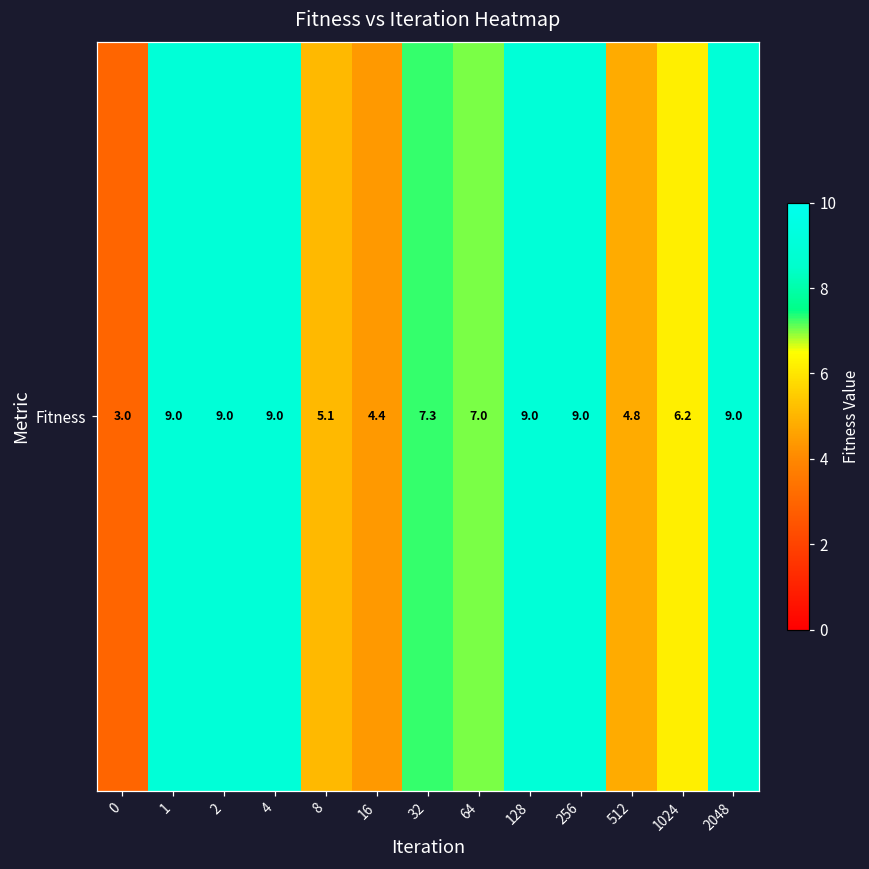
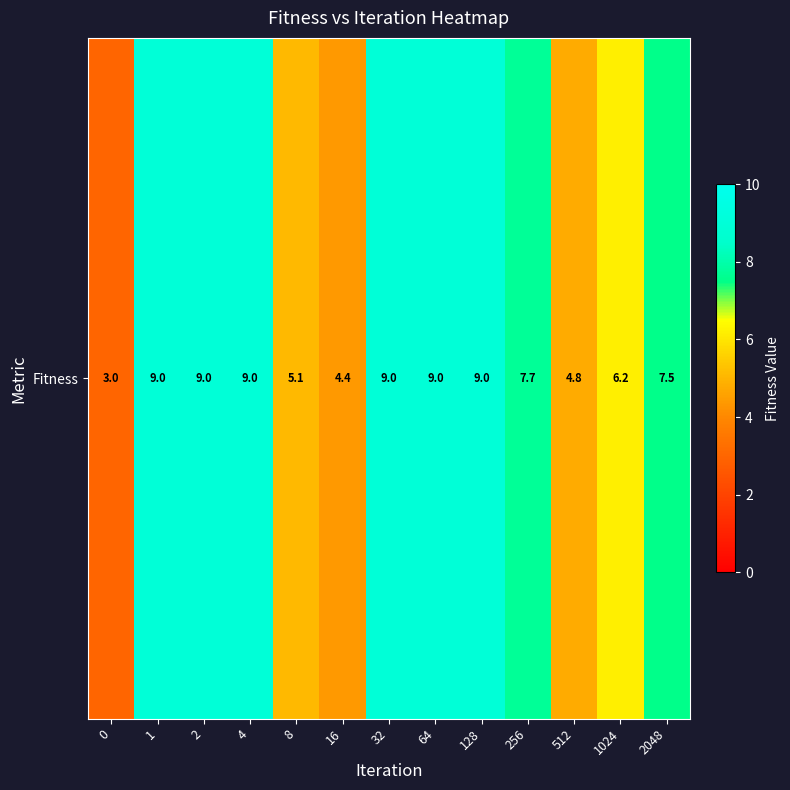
  {
    "Fitness": {
      "0": 3.0,
      "1": 9.0,
      "2": 9.0,
      "4": 9.0,
      "8": 5.1,
      "16": 4.4,
-     "32": 7.3,
-     "64": 7.0,
+     "32": 9.0,
+     "64": 9.0,
      "128": 9.0,
-     "256": 9.0,
+     "256": 7.7,
      "512": 4.8,
      "1024": 6.2,
-     "2048": 9.0
+     "2048": 7.5
    }
  }
